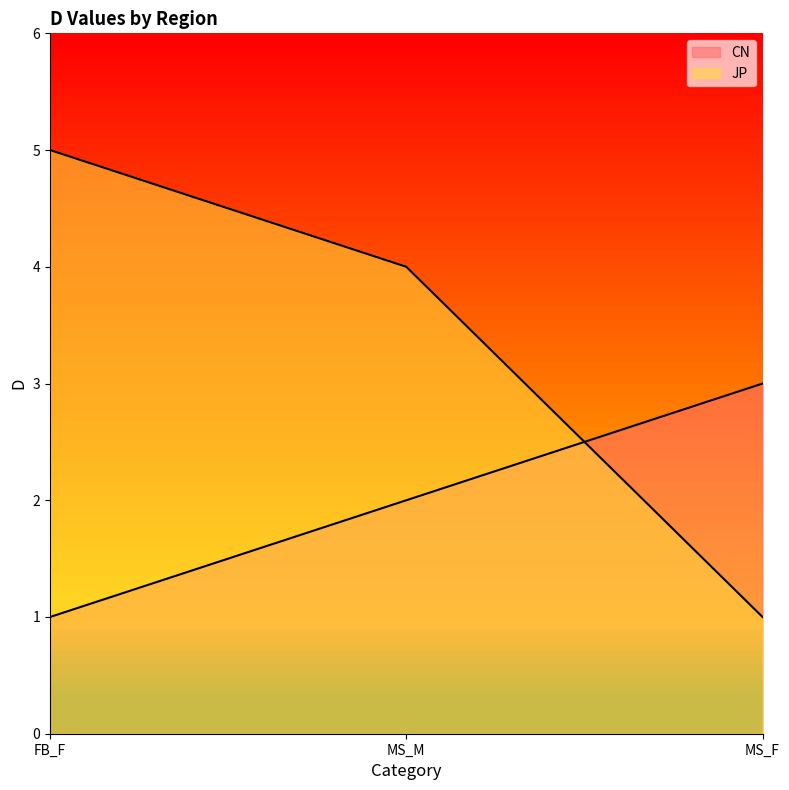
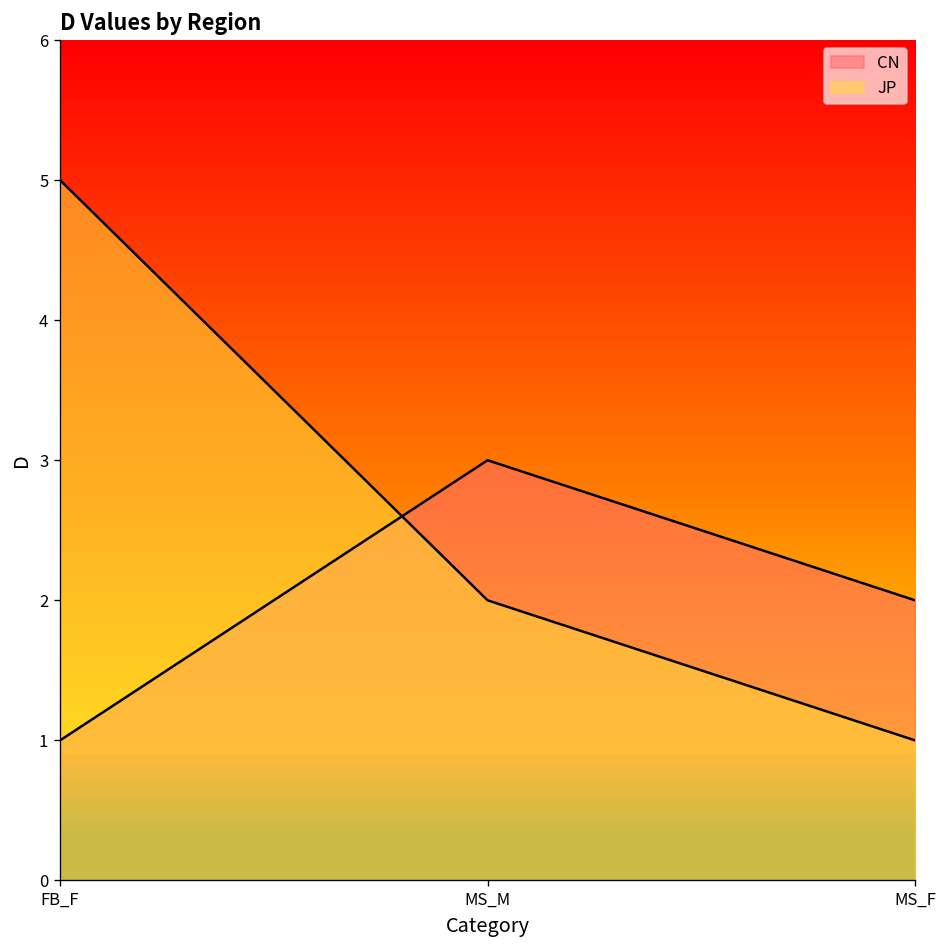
  {
    "CN": {
      "FB_F": 1,
-     "MS_M": 2,
-     "MS_F": 3
+     "MS_M": 3,
+     "MS_F": 2
    },
    "JP": {
      "FB_F": 5,
-     "MS_M": 4,
+     "MS_M": 2,
      "MS_F": 1
    }
  }
